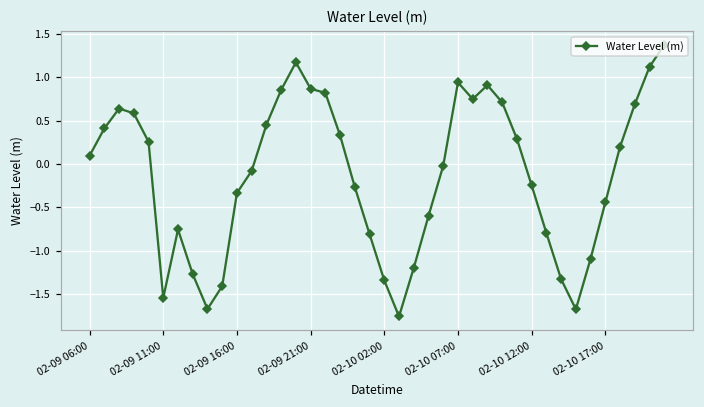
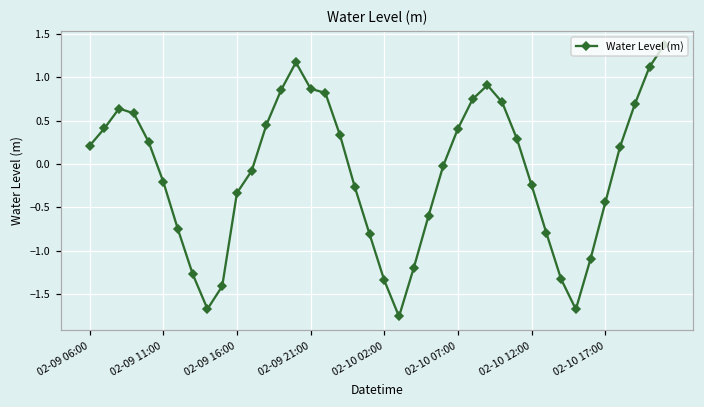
  {
-   "02-09 06:00": 0.1,
-   "02-09 11:00": -1.5,
+   "02-09 06:00": 0.2,
+   "02-09 11:00": -0.2,
    "02-09 16:00": -0.3,
    "02-09 21:00": 0.9,
    "02-10 02:00": -1.3,
-   "02-10 07:00": 0.9,
+   "02-10 07:00": 0.4,
    "02-10 12:00": -0.2,
    "02-10 17:00": -0.4
  }
